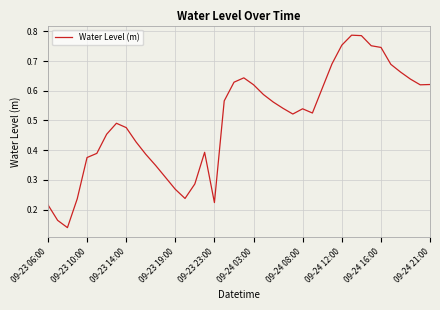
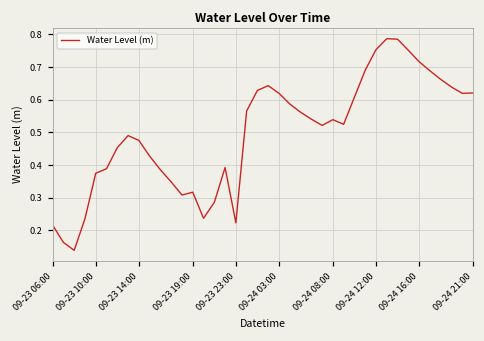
  {
    "09-23 06:00": 0.22,
    "09-23 10:00": 0.38,
    "09-23 14:00": 0.48,
-   "09-23 19:00": 0.27,
+   "09-23 19:00": 0.32,
    "09-23 23:00": 0.22,
    "09-24 03:00": 0.62,
    "09-24 08:00": 0.54,
    "09-24 12:00": 0.75,
-   "09-24 16:00": 0.75,
+   "09-24 16:00": 0.72,
    "09-24 21:00": 0.62
  }
